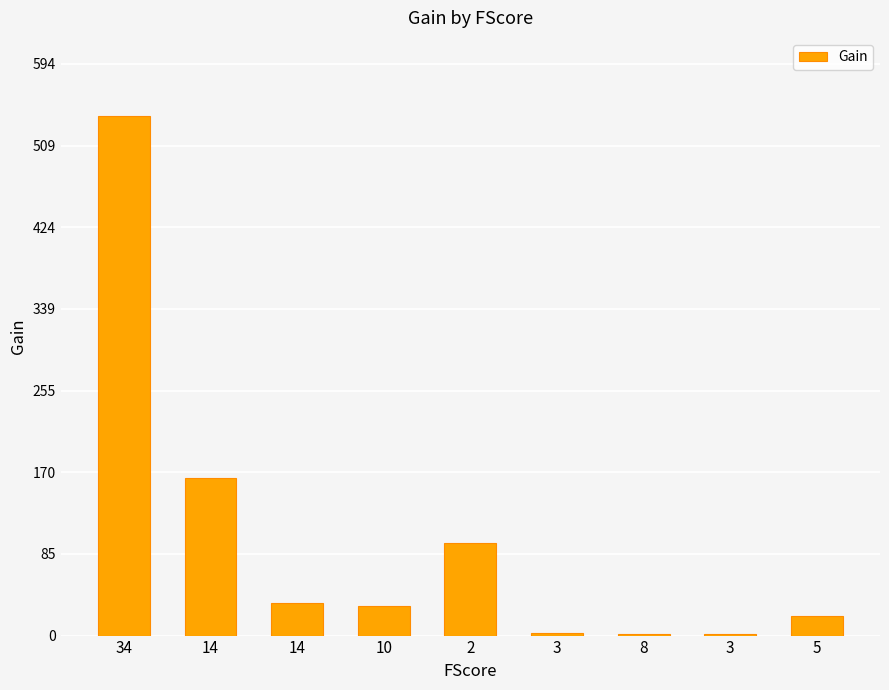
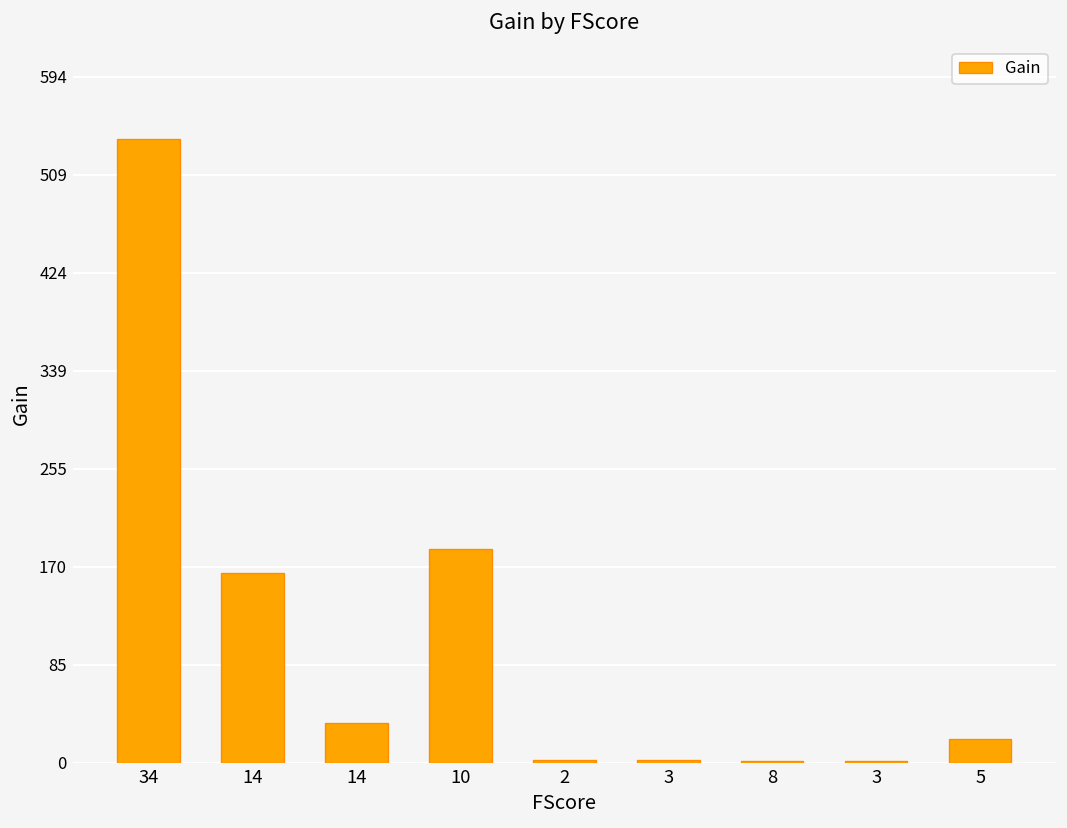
  {
    "34": 540,
-   "10": 30,
-   "2": 100,
+   "10": 190,
+   "2": 0,
    "5": 20
  }
